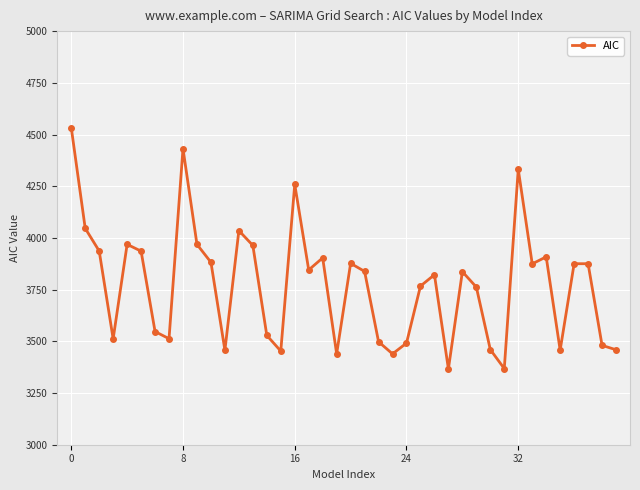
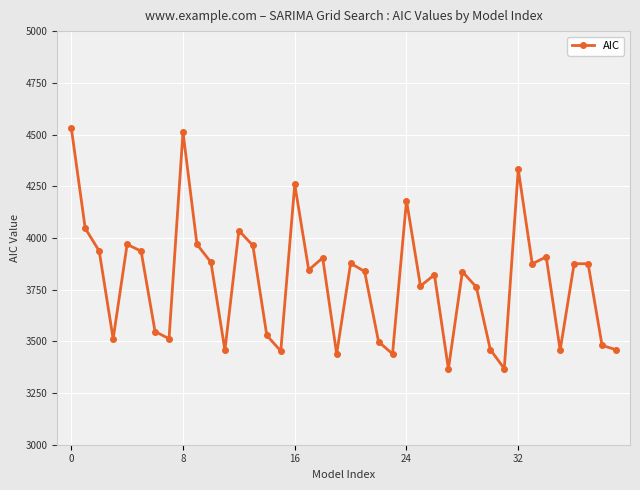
  {
    "0": 4530,
-   "8": 4430,
+   "8": 4510,
    "16": 4260,
-   "24": 3490,
+   "24": 4180,
    "32": 4330
  }
